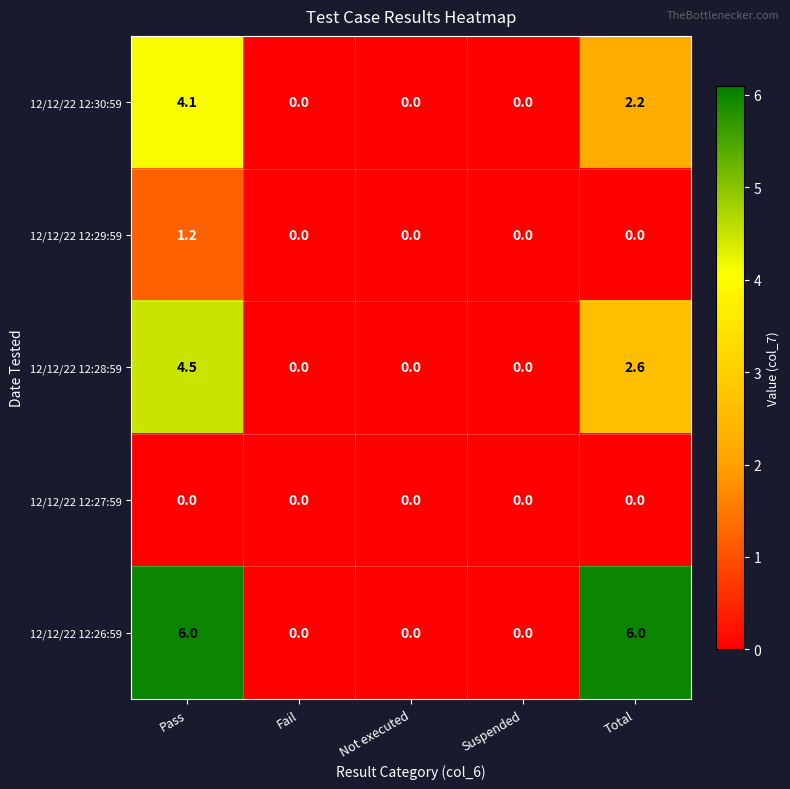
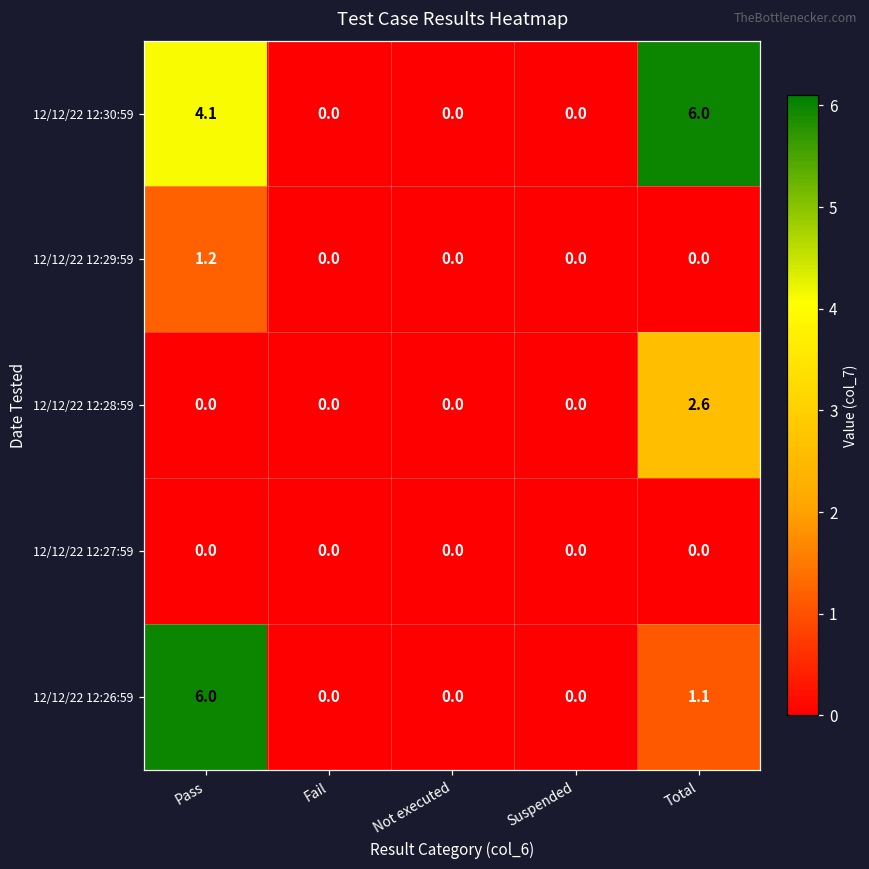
  {
    "12/12/22 12:30:59": {
      "Pass": 4.1,
      "Fail": 0.0,
      "Not executed": 0.0,
      "Suspended": 0.0,
-     "Total": 2.2
+     "Total": 6.0
    },
    "12/12/22 12:29:59": {
      "Pass": 1.2,
      "Fail": 0.0,
      "Not executed": 0.0,
      "Suspended": 0.0,
      "Total": 0.0
    },
    "12/12/22 12:28:59": {
-     "Pass": 4.5,
+     "Pass": 0.0,
      "Fail": 0.0,
      "Not executed": 0.0,
      "Suspended": 0.0,
      "Total": 2.6
    },
    "12/12/22 12:27:59": {
      "Pass": 0.0,
      "Fail": 0.0,
      "Not executed": 0.0,
      "Suspended": 0.0,
      "Total": 0.0
    },
    "12/12/22 12:26:59": {
      "Pass": 6.0,
      "Fail": 0.0,
      "Not executed": 0.0,
      "Suspended": 0.0,
-     "Total": 6.0
+     "Total": 1.1
    }
  }
